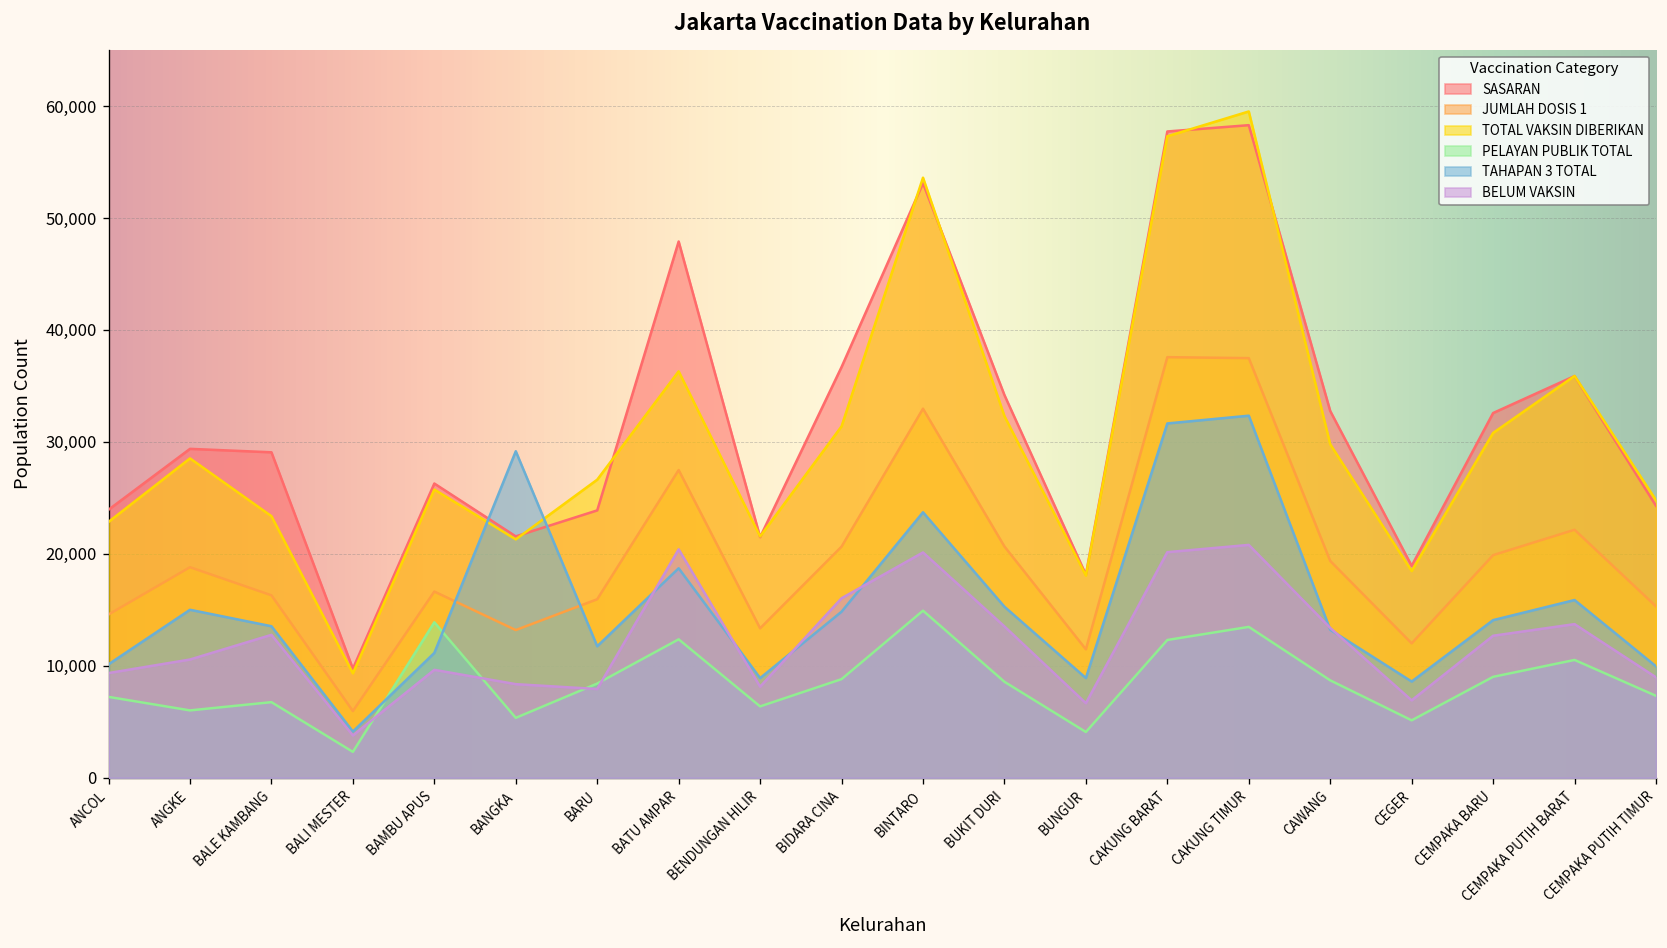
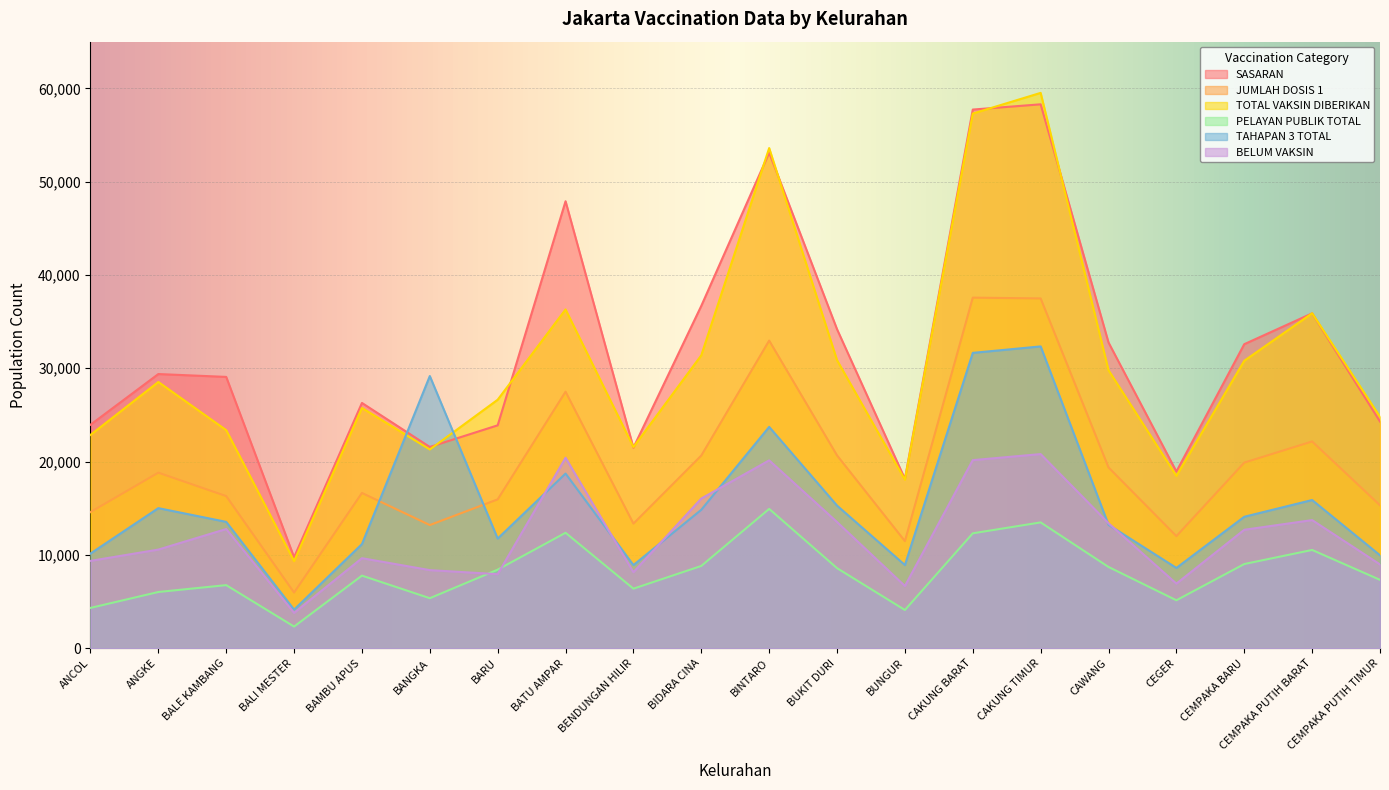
  {
    "TOTAL VAKSIN DIBERIKAN": {
      "ANCOL": "23,000",
      "ANGKE": "29,000",
      "BALE KAMBANG": "23,000",
      "BALI MESTER": "9,000",
      "BAMBU APUS": "26,000",
      "BARU": "27,000",
      "BATU AMPAR": "36,000",
      "BIDARA CINA": "31,000",
      "BINTARO": "54,000",
-     "BUKIT DURI": "32,000",
+     "BUKIT DURI": "31,000",
      "CAKUNG BARAT": "57,000",
      "CAKUNG TIMUR": "60,000",
      "CAWANG": "30,000",
      "CEGER": "18,000",
      "CEMPAKA BARU": "31,000",
      "CEMPAKA PUTIH TIMUR": "25,000"
    },
    "PELAYAN PUBLIK TOTAL": {
-     "ANCOL": "7,000",
+     "ANCOL": "4,000",
      "ANGKE": "6,000",
      "BALE KAMBANG": "7,000",
      "BALI MESTER": "2,000",
-     "BAMBU APUS": "14,000",
+     "BAMBU APUS": "8,000",
      "BANGKA": "5,000",
      "BARU": "8,000",
      "BATU AMPAR": "12,000",
      "BENDUNGAN HILIR": "6,000",
      "BIDARA CINA": "9,000",
      "BINTARO": "15,000",
      "BUKIT DURI": "9,000",
      "BUNGUR": "4,000",
      "CAKUNG BARAT": "12,000",
      "CAKUNG TIMUR": "13,000",
      "CAWANG": "9,000",
      "CEGER": "5,000",
      "CEMPAKA BARU": "9,000",
      "CEMPAKA PUTIH BARAT": "11,000",
      "CEMPAKA PUTIH TIMUR": "7,000"
    },
    "TAHAPAN 3 TOTAL": {
      "ANCOL": "10,000",
      "ANGKE": "15,000",
      "BALE KAMBANG": "14,000",
      "BALI MESTER": "4,000",
      "BAMBU APUS": "11,000",
      "BANGKA": "29,000",
      "BARU": "12,000",
      "BATU AMPAR": "19,000",
      "BENDUNGAN HILIR": "9,000",
      "BIDARA CINA": "15,000",
      "BINTARO": "24,000",
      "BUKIT DURI": "15,000",
      "BUNGUR": "9,000",
      "CAKUNG BARAT": "32,000",
      "CAKUNG TIMUR": "32,000",
      "CEGER": "9,000",
      "CEMPAKA BARU": "14,000",
      "CEMPAKA PUTIH BARAT": "16,000",
      "CEMPAKA PUTIH TIMUR": "10,000"
    },
    "BELUM VAKSIN": {
      "ANCOL": "9,000",
      "ANGKE": "11,000",
      "BALE KAMBANG": "13,000",
      "BALI MESTER": "4,000",
      "BAMBU APUS": "10,000",
      "BANGKA": "8,000",
      "BARU": "8,000",
      "BATU AMPAR": "20,000",
      "BENDUNGAN HILIR": "8,000",
      "BIDARA CINA": "16,000",
      "BINTARO": "20,000",
      "BUKIT DURI": "14,000",
      "BUNGUR": "7,000",
      "CAKUNG BARAT": "20,000",
      "CAKUNG TIMUR": "21,000",
      "CEGER": "7,000",
      "CEMPAKA BARU": "13,000",
      "CEMPAKA PUTIH BARAT": "14,000",
      "CEMPAKA PUTIH TIMUR": "9,000"
    }
  }
